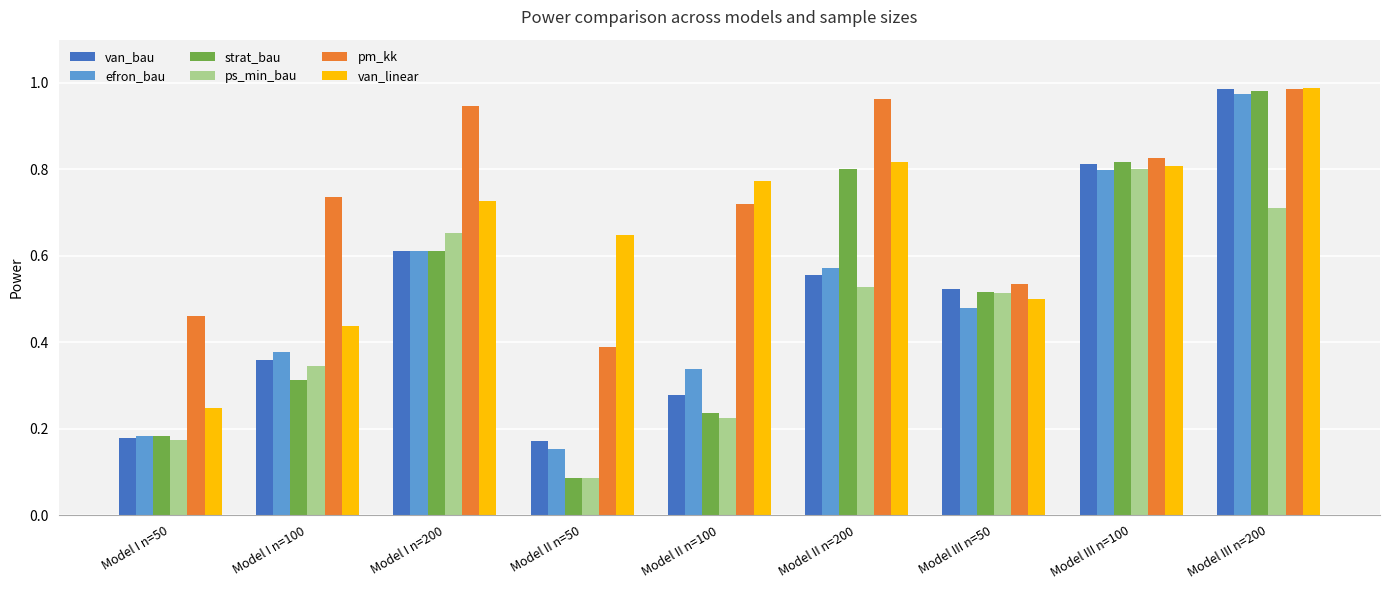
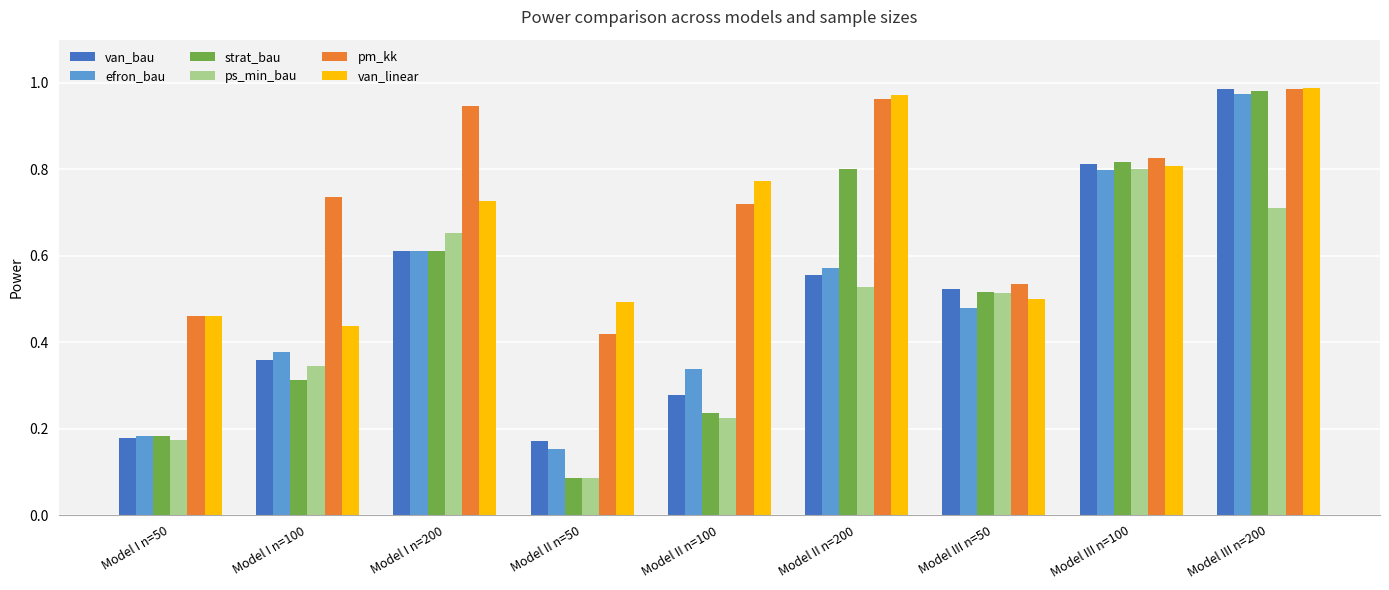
  {
    "strat_bau": {
      "Model I n=50": 0.18,
      "Model I n=100": 0.31,
      "Model I n=200": 0.61,
      "Model II n=50": 0.09,
      "Model II n=100": 0.24,
      "Model II n=200": 0.80,
      "Model III n=50": 0.52,
      "Model III n=100": 0.82,
      "Model III n=200": 0.98
    },
    "ps_min_bau": {
      "Model I n=50": 0.17,
      "Model I n=100": 0.34,
      "Model I n=200": 0.65,
      "Model II n=50": 0.09,
      "Model II n=100": 0.23,
      "Model II n=200": 0.53,
      "Model III n=50": 0.51,
      "Model III n=100": 0.80,
      "Model III n=200": 0.71
    },
    "pm_kk": {
      "Model I n=50": 0.46,
      "Model I n=100": 0.74,
      "Model I n=200": 0.95,
-     "Model II n=50": 0.39,
+     "Model II n=50": 0.42,
      "Model II n=100": 0.72,
      "Model II n=200": 0.96,
      "Model III n=50": 0.54,
      "Model III n=100": 0.83,
      "Model III n=200": 0.99
    },
    "van_linear": {
-     "Model I n=50": 0.25,
+     "Model I n=50": 0.46,
      "Model I n=100": 0.44,
      "Model I n=200": 0.73,
-     "Model II n=50": 0.65,
+     "Model II n=50": 0.49,
      "Model II n=100": 0.77,
-     "Model II n=200": 0.82,
+     "Model II n=200": 0.97,
      "Model III n=50": 0.50,
      "Model III n=100": 0.81,
      "Model III n=200": 0.99
    }
  }
